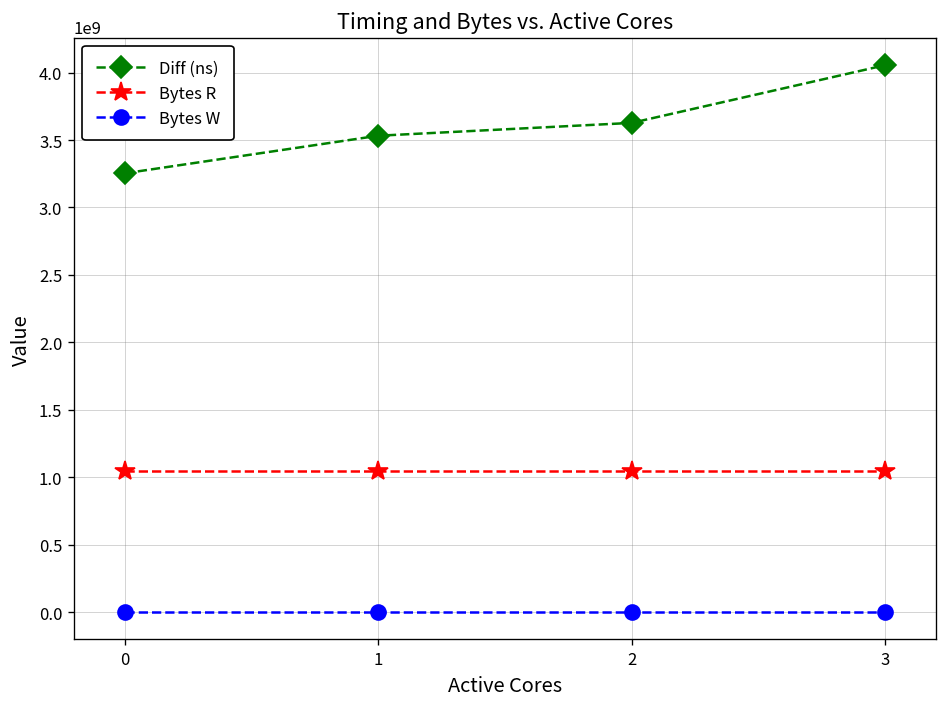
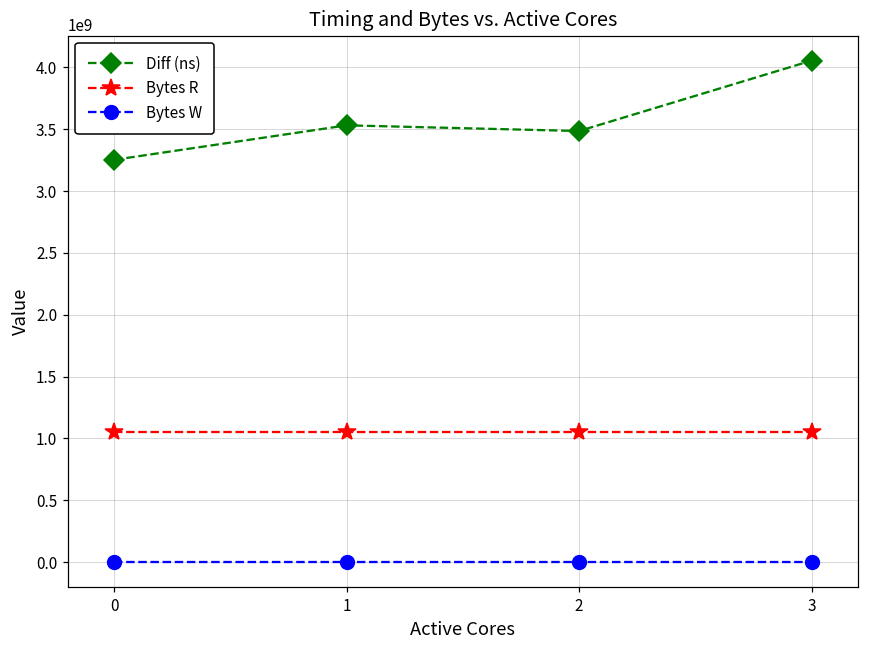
  {
    "Diff (ns)": {
      "0": 3250000000,
      "1": 3530000000,
-     "2": 3630000000,
+     "2": 3490000000,
      "3": 4050000000
    },
    "Bytes R": {
      "0": 1050000000,
      "1": 1050000000,
      "2": 1050000000,
      "3": 1050000000
    },
    "Bytes W": {
      "0": 0,
      "1": 0,
      "2": 0,
      "3": 0
    }
  }
